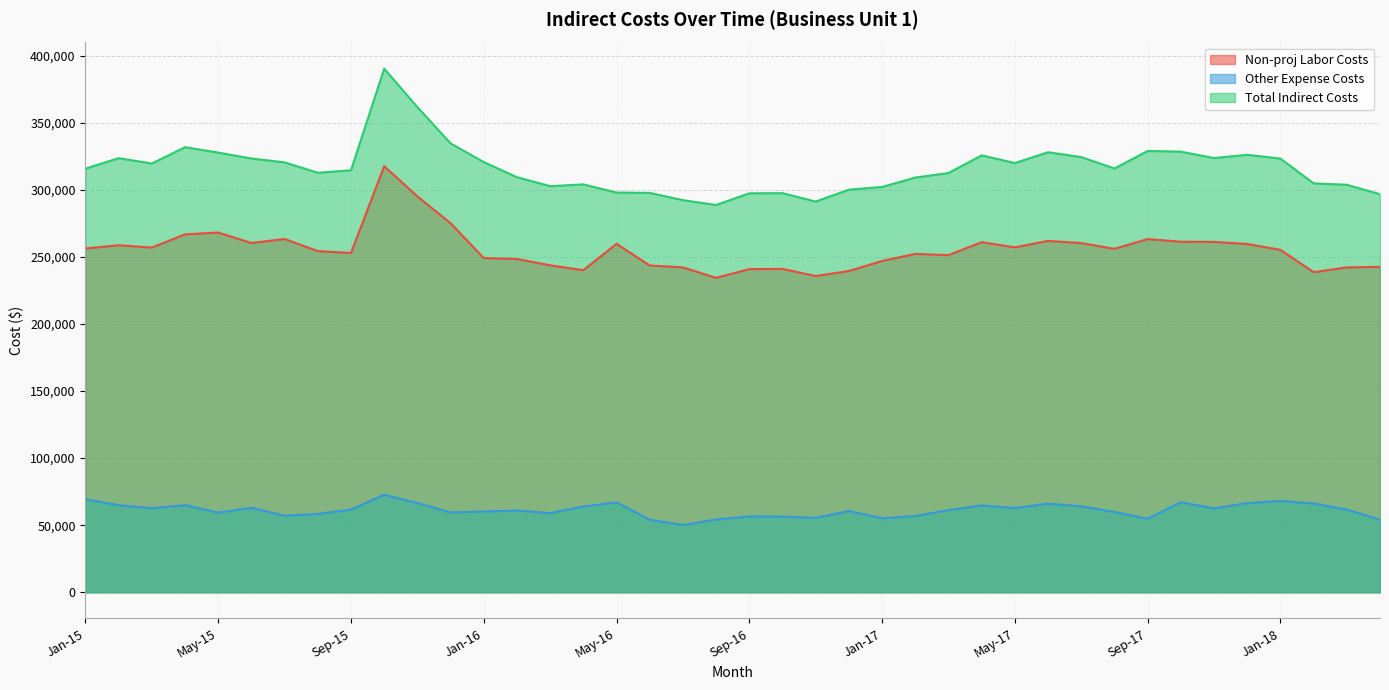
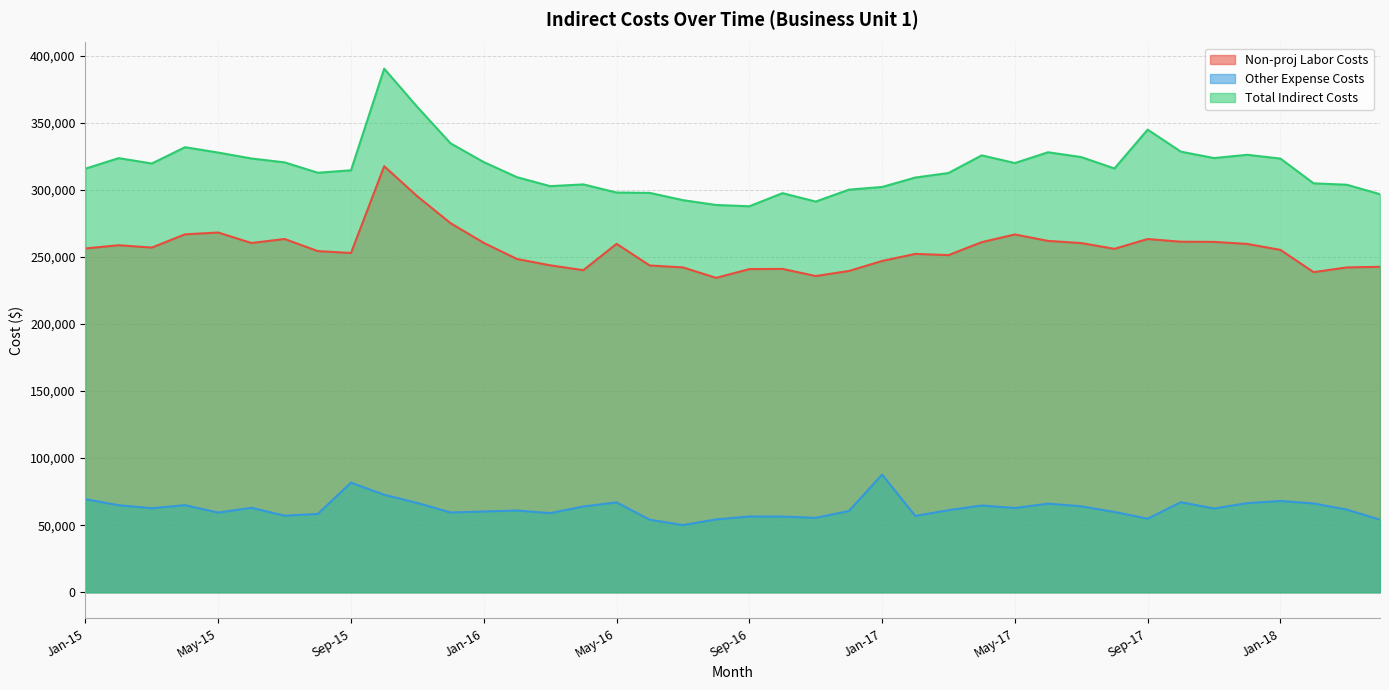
  {
    "Non-proj Labor Costs": {
      "Jan-15": "256,000",
      "May-15": "268,000",
      "Sep-15": "253,000",
-     "Jan-16": "249,000",
+     "Jan-16": "260,000",
      "May-16": "260,000",
      "Sep-16": "241,000",
      "Jan-17": "247,000",
-     "May-17": "257,000",
+     "May-17": "267,000",
      "Sep-17": "263,000",
      "Jan-18": "255,000"
    },
    "Other Expense Costs": {
      "Jan-15": "69,000",
      "May-15": "59,000",
-     "Sep-15": "62,000",
+     "Sep-15": "82,000",
      "Jan-16": "60,000",
      "May-16": "67,000",
      "Sep-16": "56,000",
-     "Jan-17": "55,000",
+     "Jan-17": "88,000",
      "May-17": "63,000",
      "Sep-17": "55,000",
      "Jan-18": "68,000"
    },
    "Total Indirect Costs": {
      "Jan-15": "316,000",
      "May-15": "328,000",
      "Sep-15": "314,000",
      "Jan-16": "321,000",
      "May-16": "298,000",
-     "Sep-16": "297,000",
+     "Sep-16": "288,000",
      "Jan-17": "302,000",
      "May-17": "320,000",
-     "Sep-17": "329,000",
+     "Sep-17": "345,000",
      "Jan-18": "323,000"
    }
  }
